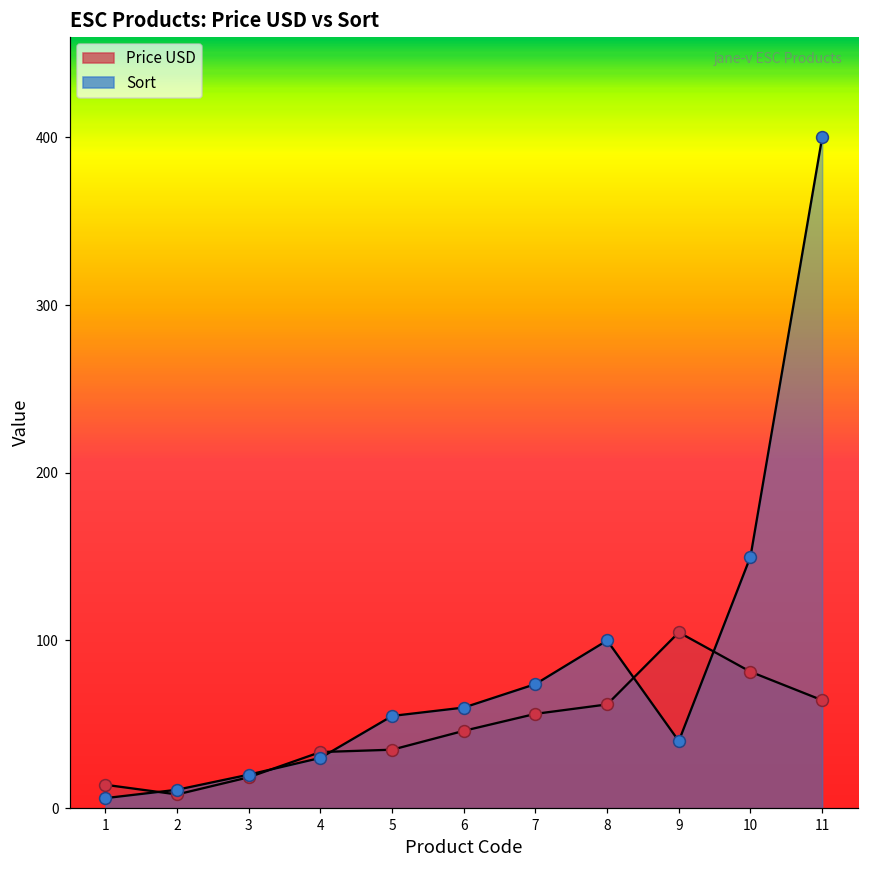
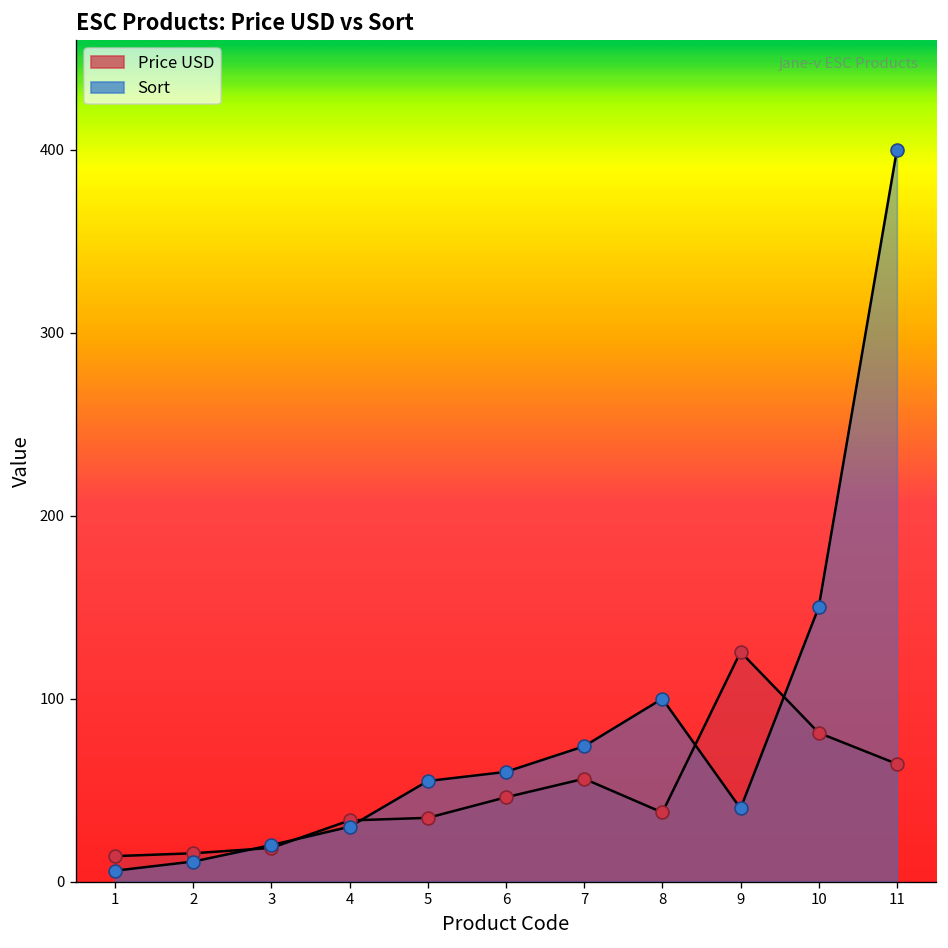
  {
    "Price USD": {
      "1": 14,
-     "2": 8,
+     "2": 16,
      "4": 33,
      "5": 35,
      "6": 46,
      "7": 56,
-     "8": 62,
-     "9": 105,
+     "8": 38,
+     "9": 126,
      "10": 81,
      "11": 64
    },
    "Sort": {
      "1": 6,
      "2": 11,
      "4": 30,
      "5": 55,
      "6": 60,
      "7": 74,
      "8": 100,
      "9": 40,
      "10": 150,
      "11": 400
    }
  }
